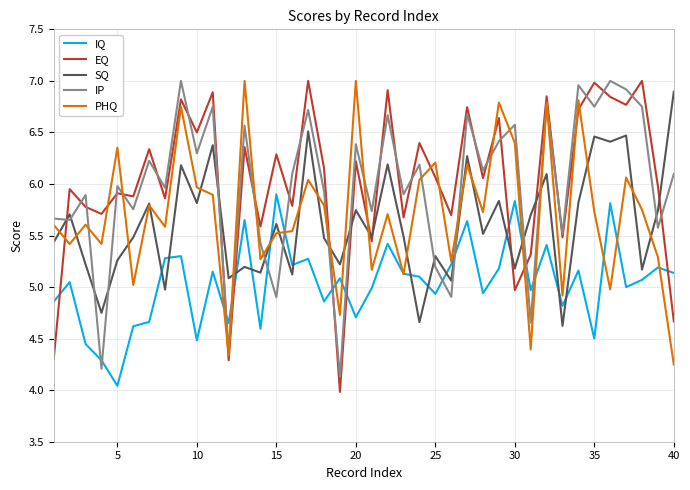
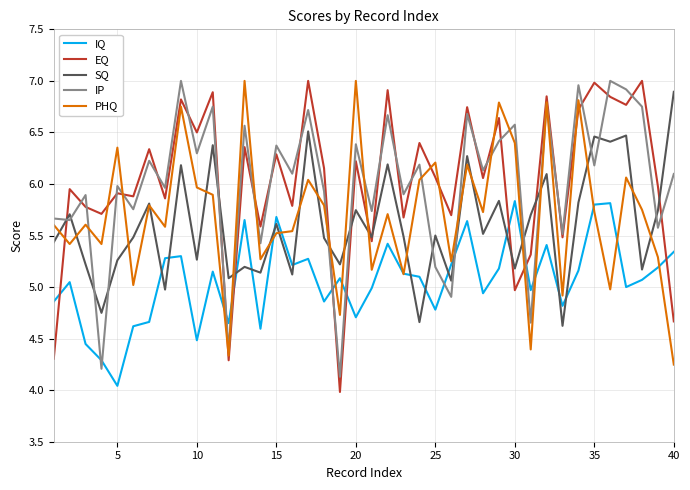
  {
    "IQ": {
      "5": 4.04,
      "10": 4.48,
-     "15": 5.90,
+     "15": 5.68,
      "20": 4.71,
-     "25": 4.93,
+     "25": 4.78,
      "30": 5.83,
-     "35": 4.5,
-     "40": 5.14
+     "35": 5.8,
+     "40": 5.34
    },
    "EQ": {
      "5": 5.91,
      "10": 6.50,
      "15": 6.29,
      "20": 6.22,
      "25": 6.07,
      "30": 4.97,
      "35": 6.98,
      "40": 4.67
    },
    "SQ": {
      "5": 5.26,
-     "10": 5.82,
+     "10": 5.27,
      "15": 5.61,
      "20": 5.75,
-     "25": 5.3,
+     "25": 5.5,
      "30": 5.18,
      "35": 6.46,
      "40": 6.89
    },
    "IP": {
      "5": 5.98,
      "10": 6.30,
-     "15": 4.90,
+     "15": 6.37,
      "20": 6.39,
      "25": 5.19,
      "30": 6.58,
-     "35": 6.75,
+     "35": 6.18,
      "40": 6.10
    },
    "PHQ": {
      "5": 6.35,
      "10": 5.97,
      "15": 5.52,
      "20": 7.00,
      "25": 6.21,
      "30": 6.40,
      "35": 5.73,
      "40": 4.25
    }
  }
